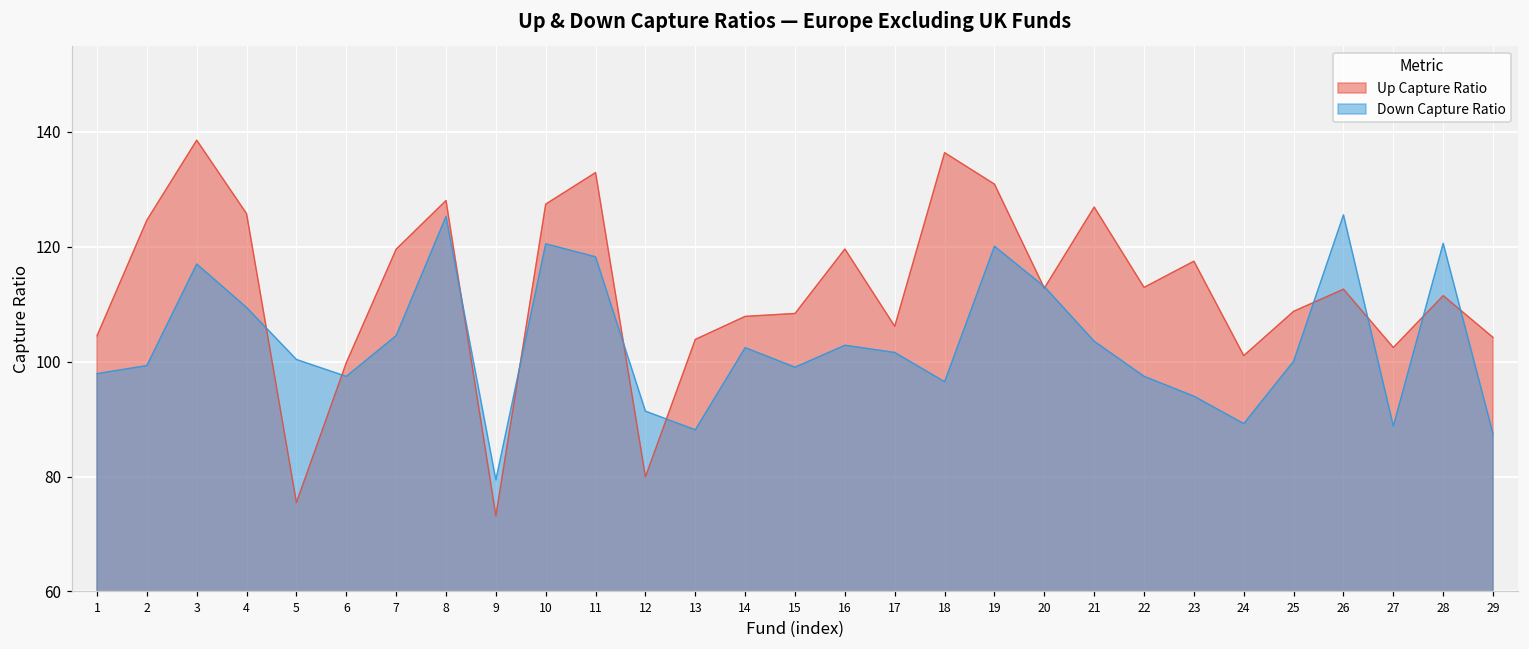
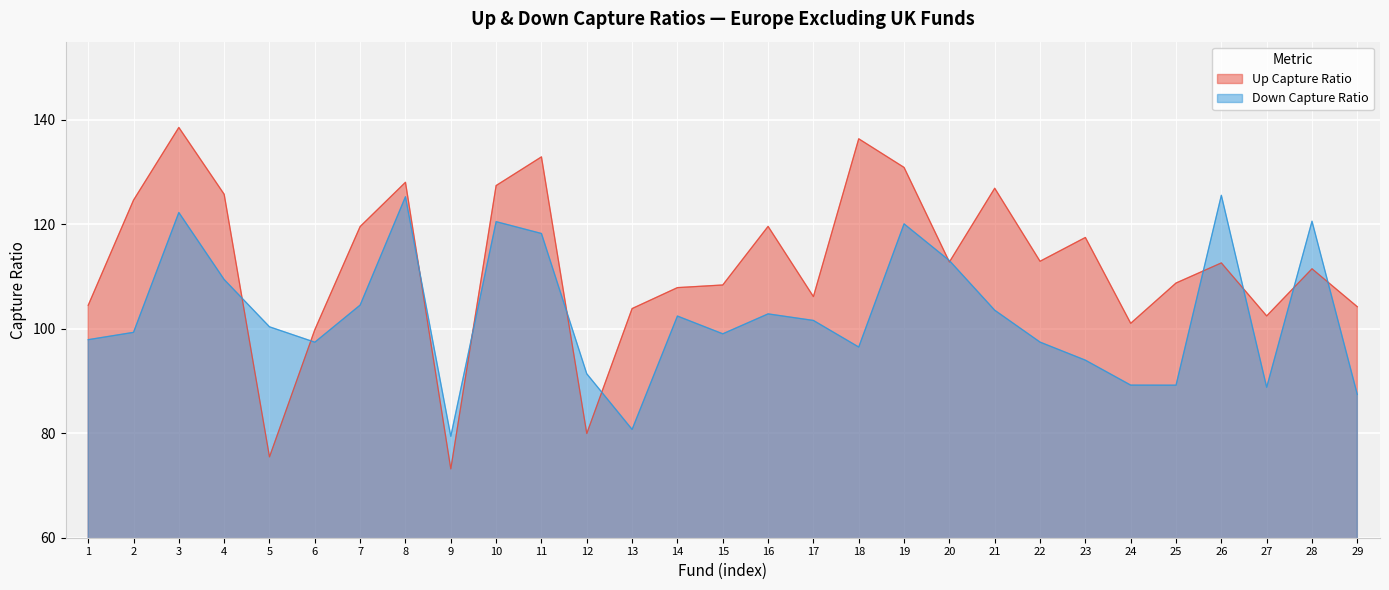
  {
    "Up Capture Ratio": {
      "1": 105,
      "2": 125,
      "3": 139,
      "4": 126,
      "5": 75,
      "6": 100,
      "7": 120,
      "8": 128,
      "9": 73,
      "10": 127,
      "11": 133,
      "12": 80,
      "13": 104,
      "14": 108,
      "15": 108,
      "16": 120,
      "17": 106,
      "18": 136,
      "19": 131,
      "21": 127,
      "22": 113,
      "23": 118,
      "24": 101,
      "25": 109,
      "26": 113,
      "27": 102,
      "28": 112,
      "29": 104
    },
    "Down Capture Ratio": {
      "1": 98,
      "2": 99,
-     "3": 117,
+     "3": 122,
      "4": 109,
      "5": 100,
      "6": 97,
      "7": 105,
      "8": 125,
      "9": 79,
      "10": 121,
      "11": 118,
      "12": 91,
-     "13": 88,
+     "13": 81,
      "14": 102,
      "15": 99,
      "16": 103,
      "17": 102,
      "18": 97,
      "19": 120,
      "21": 104,
      "22": 97,
      "23": 94,
      "24": 89,
-     "25": 100,
+     "25": 89,
      "26": 126,
      "27": 89,
      "28": 121,
      "29": 87
    }
  }
